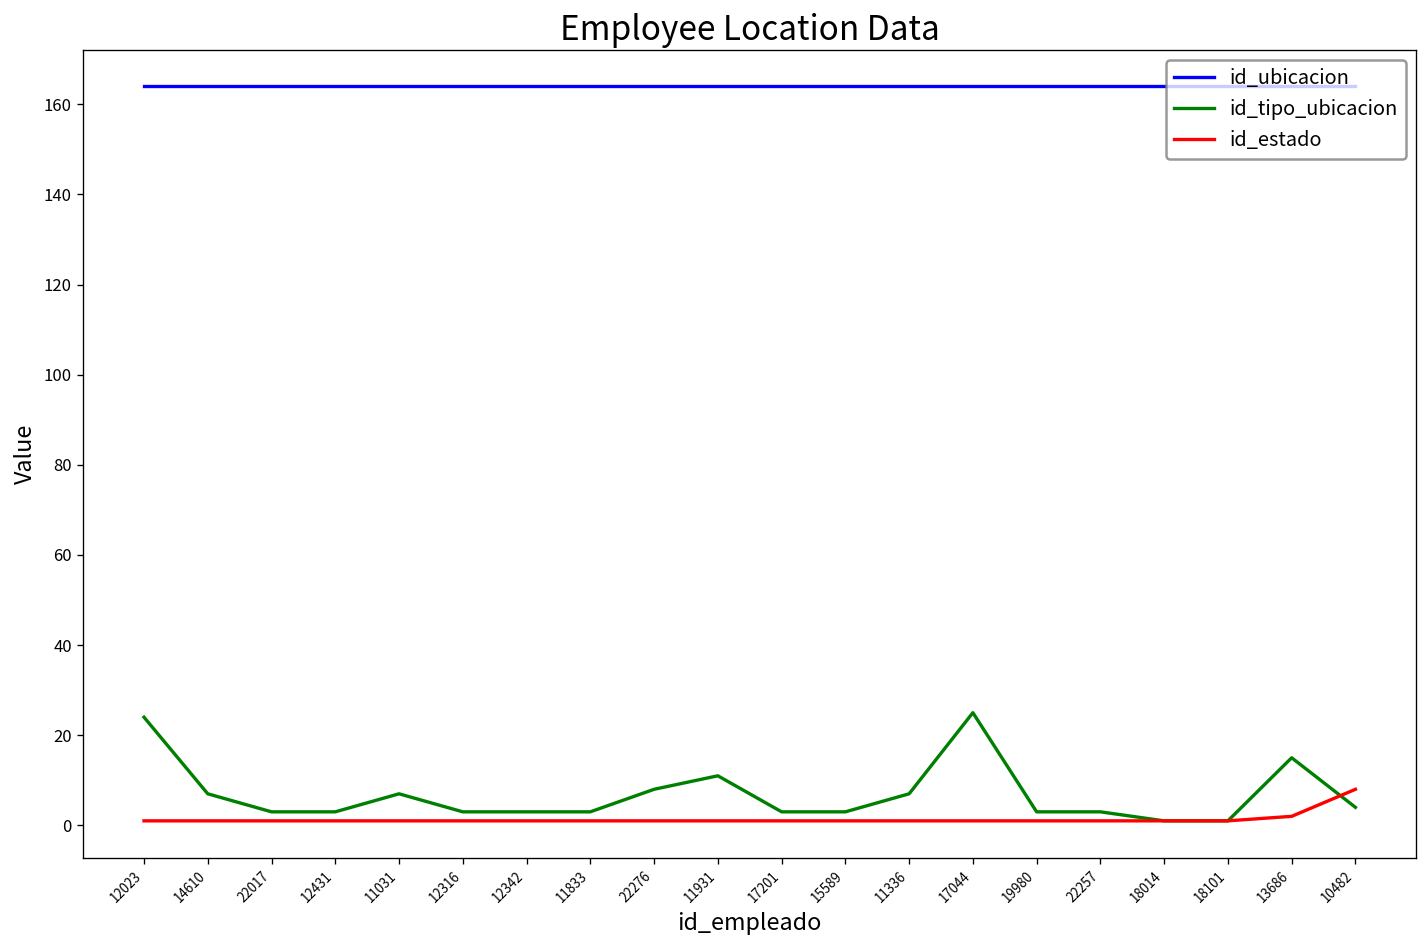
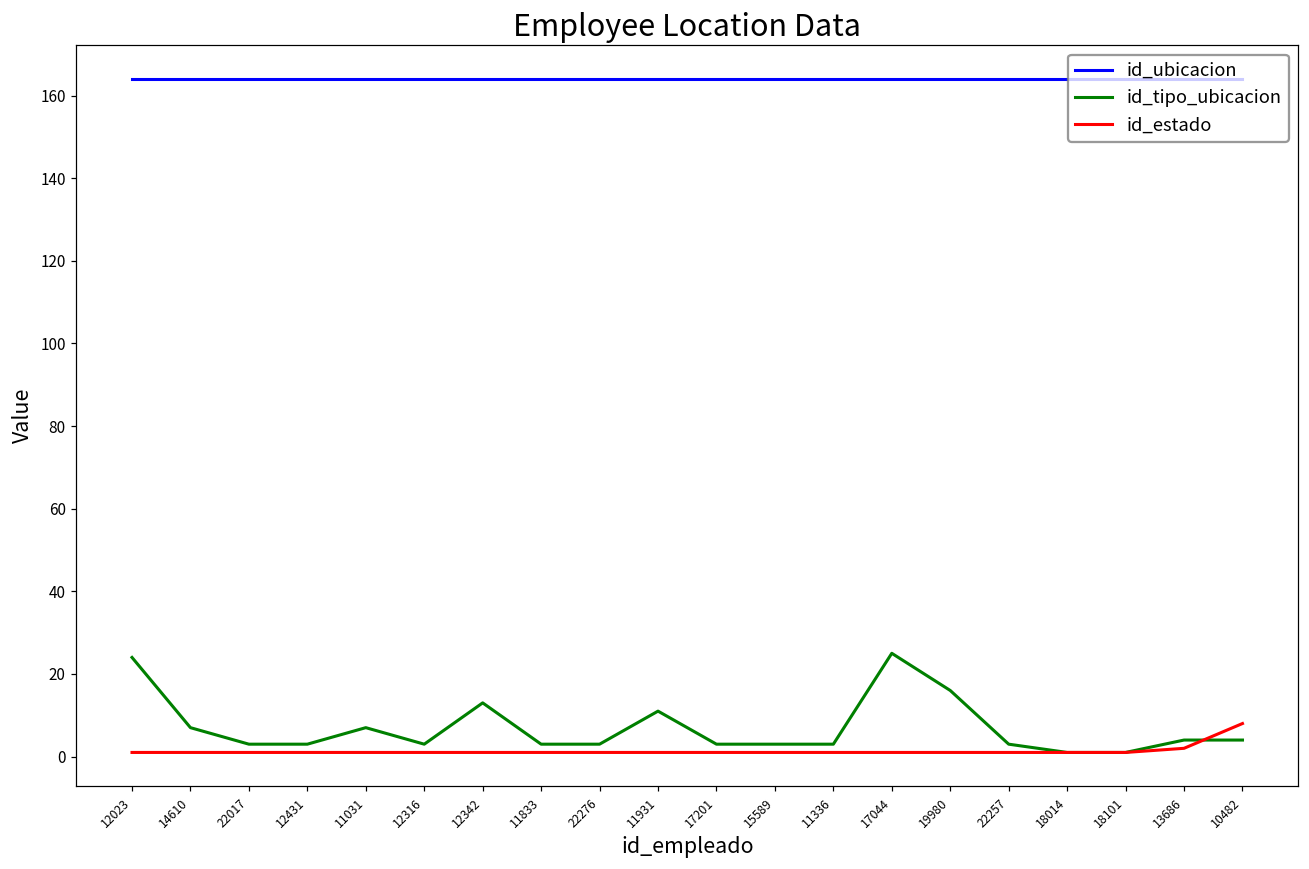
  {
    "id_ubicacion": {
      "12023": 164,
      "14610": 164,
      "22017": 164,
      "12431": 164,
      "11031": 164,
      "12316": 164,
      "12342": 164,
      "11833": 164,
      "22276": 164,
      "11931": 164,
      "17201": 164,
      "15589": 164,
      "11336": 164,
      "17044": 164,
      "19980": 164,
      "22257": 164,
      "18014": 164
    },
    "id_tipo_ubicacion": {
      "12023": 24,
      "14610": 7,
      "22017": 3,
      "12431": 3,
      "11031": 7,
      "12316": 3,
-     "12342": 3,
+     "12342": 13,
      "11833": 3,
-     "22276": 8,
+     "22276": 3,
      "11931": 11,
      "17201": 3,
      "15589": 3,
-     "11336": 7,
+     "11336": 3,
      "17044": 25,
-     "19980": 3,
+     "19980": 16,
      "22257": 3,
-     "13686": 15,
+     "13686": 4,
      "10482": 4
    },
    "id_estado": {
      "12023": 1,
      "14610": 1,
      "22017": 1,
      "12431": 1,
      "11031": 1,
      "12316": 1,
      "12342": 1,
      "11833": 1,
      "22276": 1,
      "11931": 1,
      "17201": 1,
      "15589": 1,
      "11336": 1,
      "17044": 1,
      "19980": 1,
      "22257": 1,
      "13686": 2,
      "10482": 8
    }
  }
